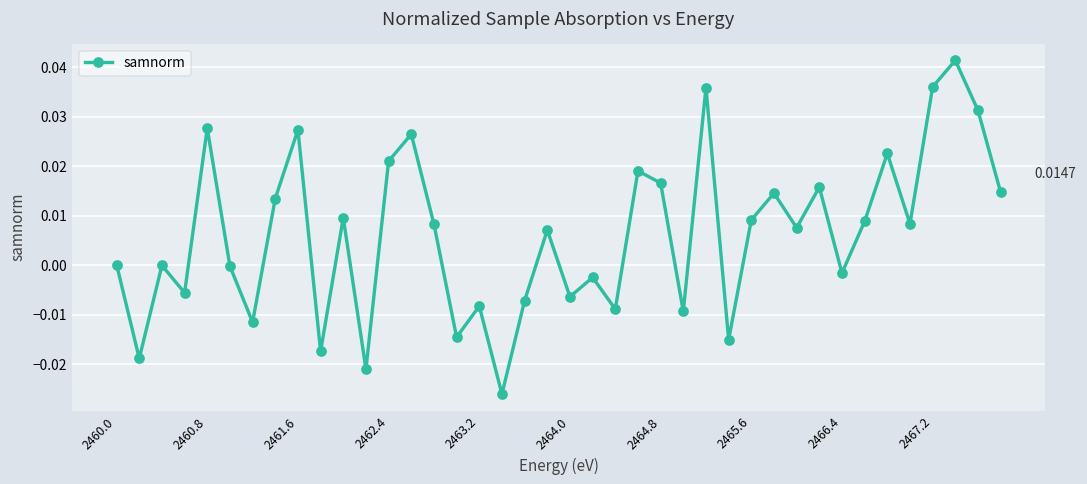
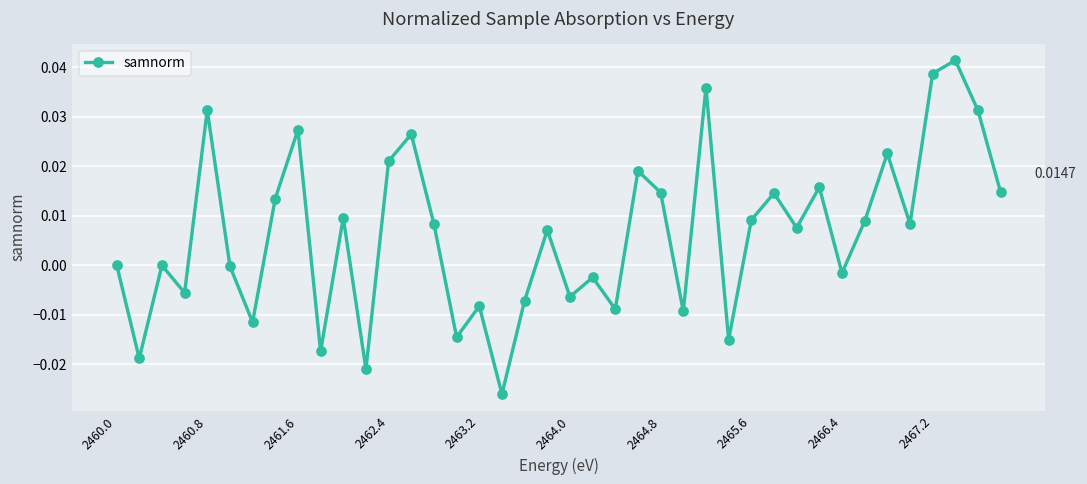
  {
    "2460.0": 0.000,
-   "2460.8": 0.028,
+   "2460.8": 0.031,
    "2461.6": 0.027,
    "2462.4": 0.021,
    "2463.2": -0.008,
    "2464.0": -0.006,
-   "2464.8": 0.017,
+   "2464.8": 0.015,
    "2465.6": 0.009,
    "2466.4": -0.002,
-   "2467.2": 0.036
+   "2467.2": 0.039
  }
